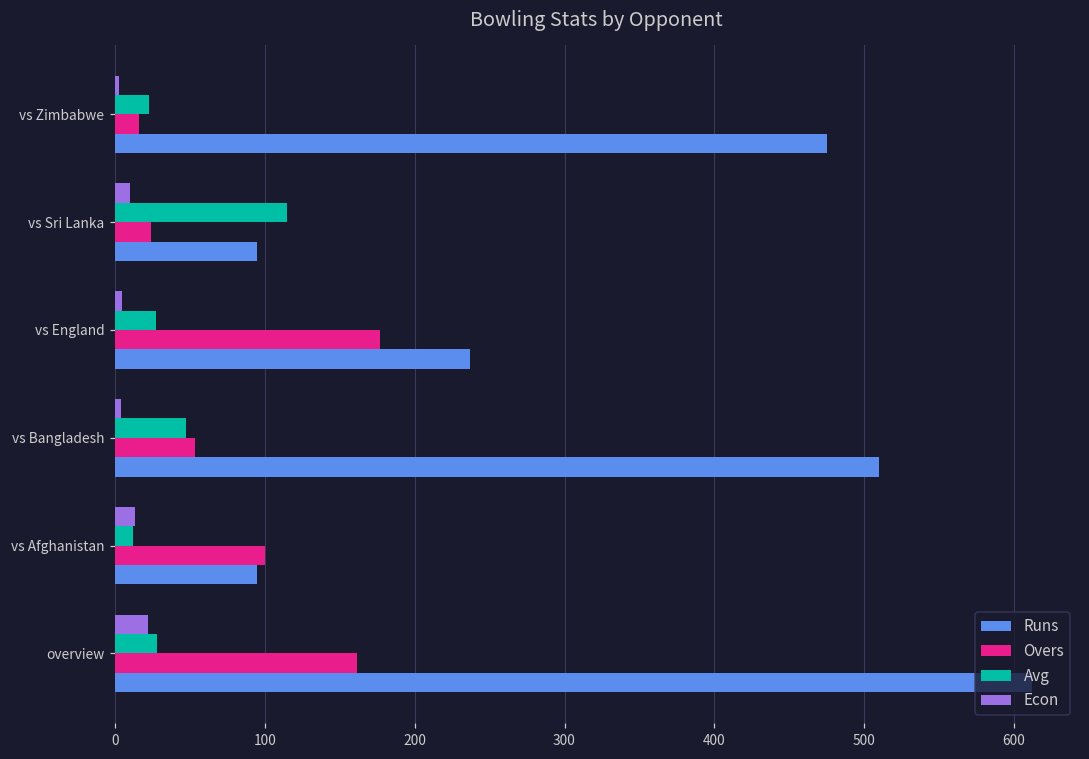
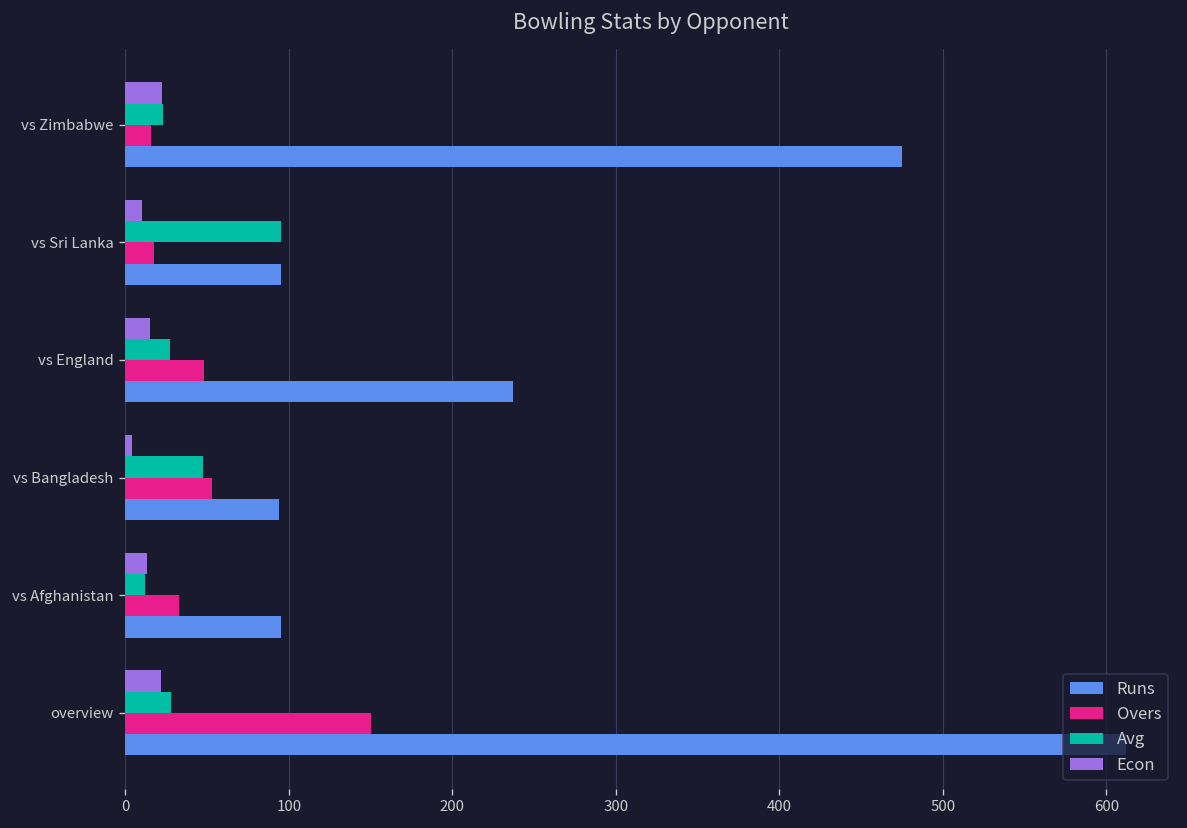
  {
    "Runs": {
      "vs Zimbabwe": 475,
      "vs Sri Lanka": 95,
      "vs England": 237,
-     "vs Bangladesh": 510,
+     "vs Bangladesh": 94,
      "vs Afghanistan": 95
    },
    "Overs": {
      "vs Zimbabwe": 16,
-     "vs Sri Lanka": 24,
-     "vs England": 177,
+     "vs Sri Lanka": 17,
+     "vs England": 48,
      "vs Bangladesh": 53,
-     "vs Afghanistan": 100,
-     "overview": 161
+     "vs Afghanistan": 33,
+     "overview": 150
    },
    "Avg": {
      "vs Zimbabwe": 23,
-     "vs Sri Lanka": 115,
+     "vs Sri Lanka": 95,
      "vs England": 27,
      "vs Bangladesh": 47,
      "vs Afghanistan": 12,
      "overview": 28
    },
    "Econ": {
-     "vs Zimbabwe": 3,
+     "vs Zimbabwe": 23,
      "vs Sri Lanka": 10,
-     "vs England": 5,
+     "vs England": 15,
      "vs Bangladesh": 4,
      "vs Afghanistan": 13,
      "overview": 22
    }
  }
